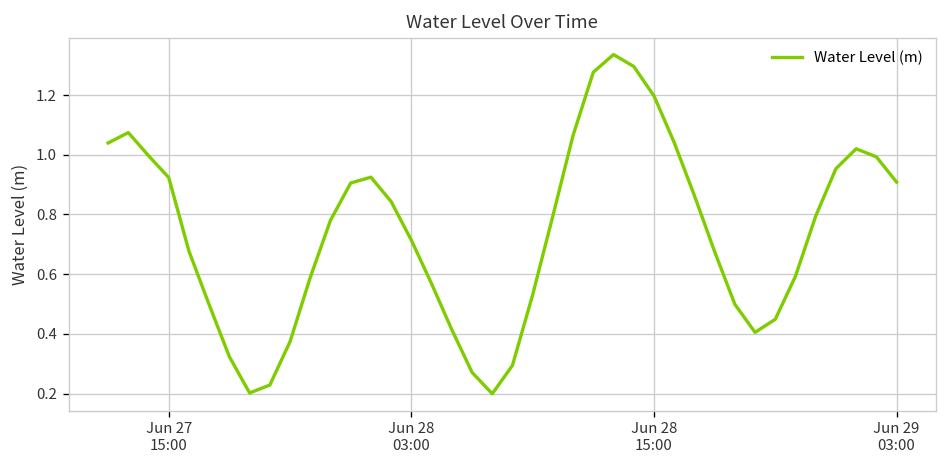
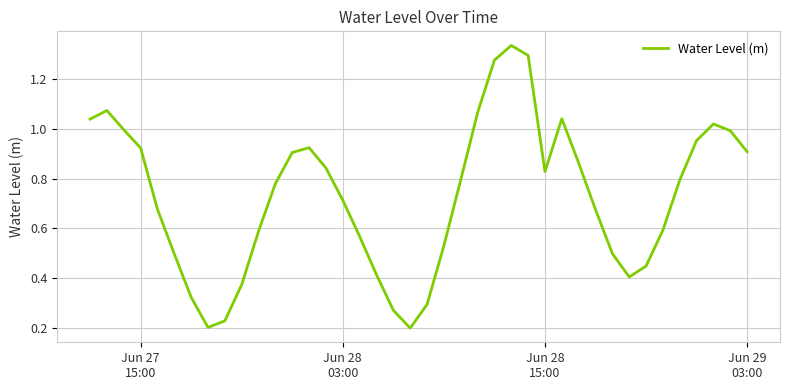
  {
    "Jun 27 15:00": 0.92,
    "Jun 28 03:00": 0.71,
-   "Jun 28 15:00": 1.20,
+   "Jun 28 15:00": 0.83,
    "Jun 29 03:00": 0.91
  }
